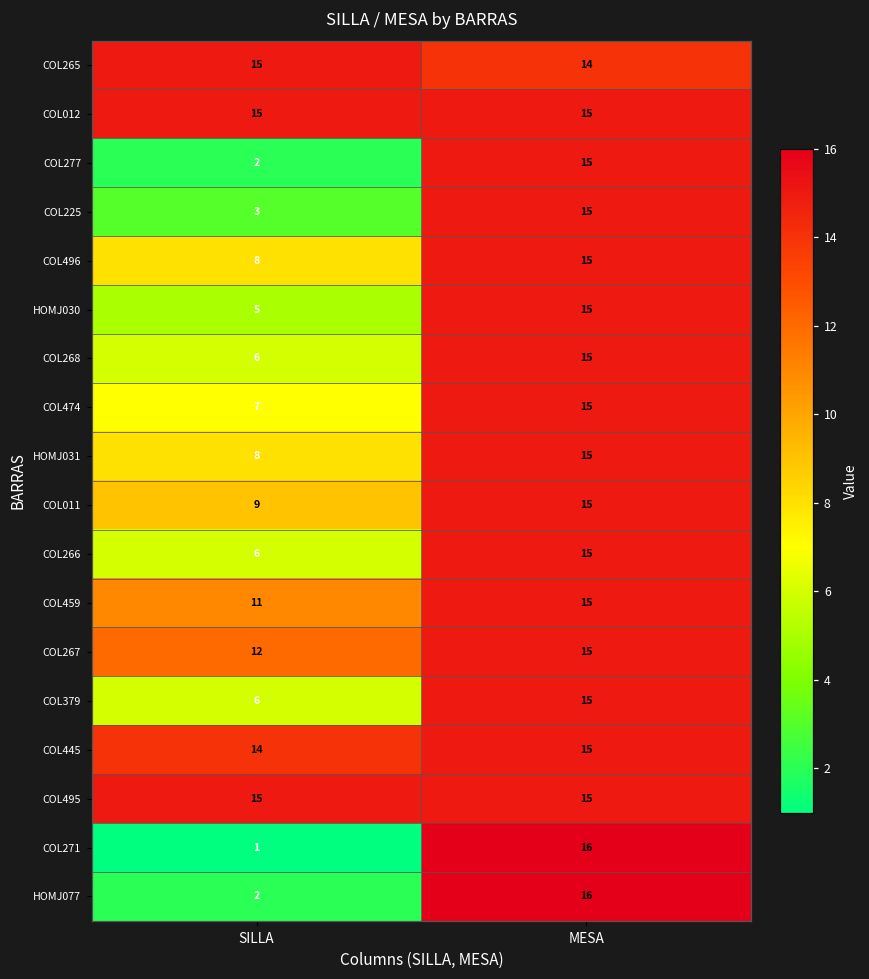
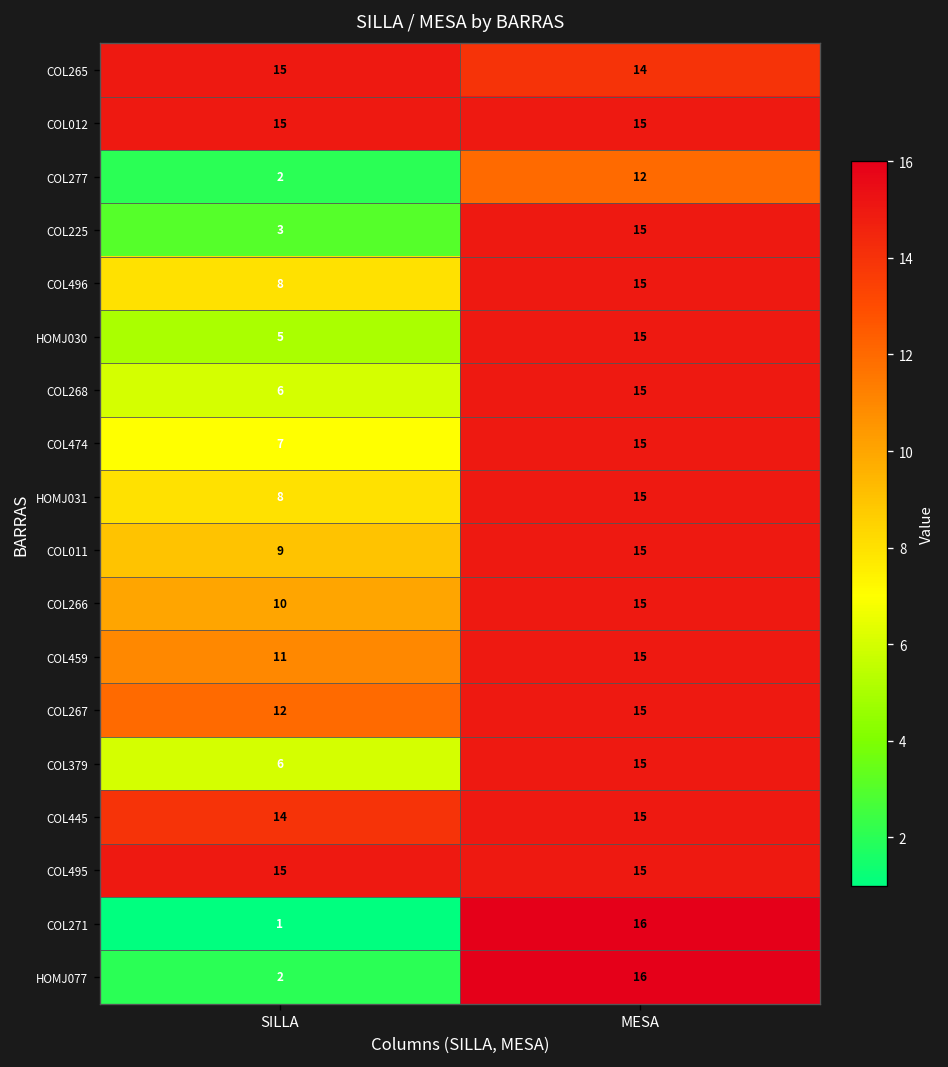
  {
    "COL265": {
      "SILLA": 15,
      "MESA": 14
    },
    "COL012": {
      "SILLA": 15,
      "MESA": 15
    },
    "COL277": {
      "SILLA": 2,
-     "MESA": 15
+     "MESA": 12
    },
    "COL225": {
      "SILLA": 3,
      "MESA": 15
    },
    "COL496": {
      "SILLA": 8,
      "MESA": 15
    },
    "HOMJ030": {
      "SILLA": 5,
      "MESA": 15
    },
    "COL268": {
      "SILLA": 6,
      "MESA": 15
    },
    "COL474": {
      "SILLA": 7,
      "MESA": 15
    },
    "HOMJ031": {
      "SILLA": 8,
      "MESA": 15
    },
    "COL011": {
      "SILLA": 9,
      "MESA": 15
    },
    "COL266": {
-     "SILLA": 6,
+     "SILLA": 10,
      "MESA": 15
    },
    "COL459": {
      "SILLA": 11,
      "MESA": 15
    },
    "COL267": {
      "SILLA": 12,
      "MESA": 15
    },
    "COL379": {
      "SILLA": 6,
      "MESA": 15
    },
    "COL445": {
      "SILLA": 14,
      "MESA": 15
    },
    "COL495": {
      "SILLA": 15,
      "MESA": 15
    },
    "COL271": {
      "SILLA": 1,
      "MESA": 16
    },
    "HOMJ077": {
      "SILLA": 2,
      "MESA": 16
    }
  }
